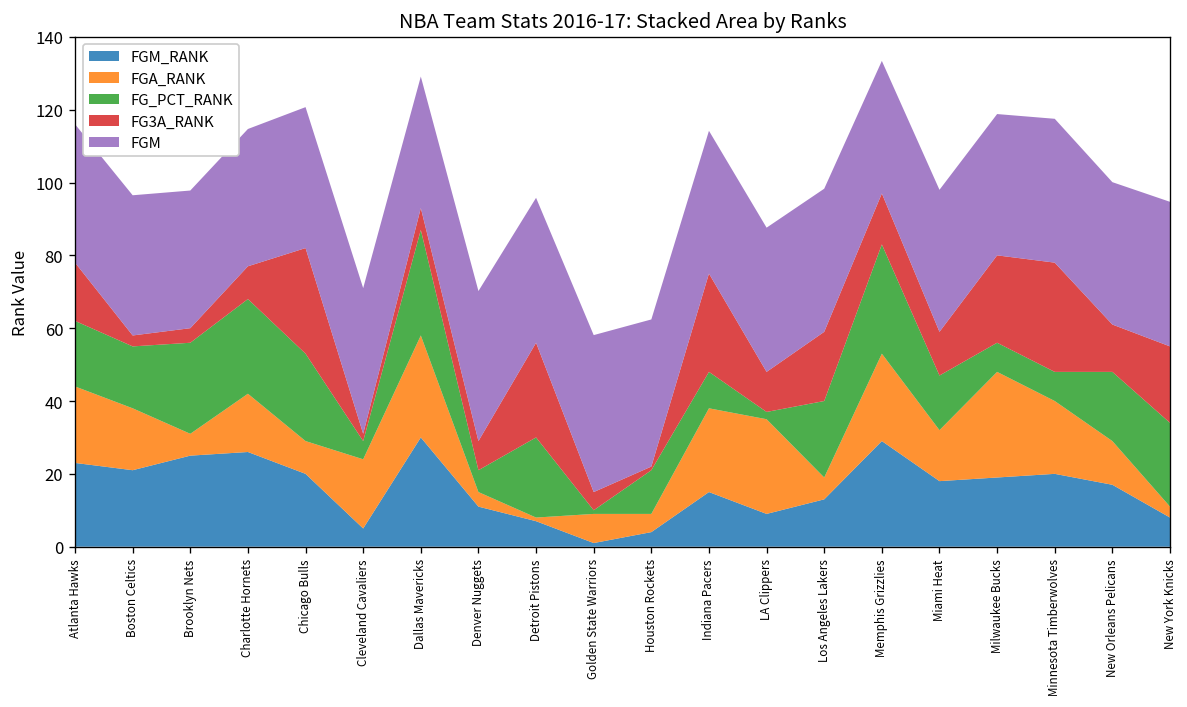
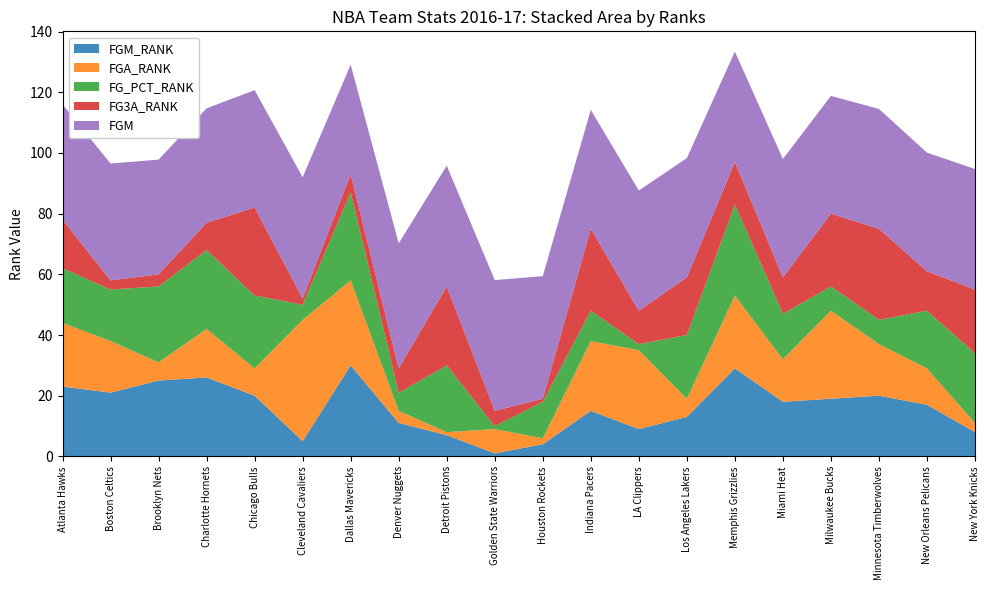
  {
    "FGM_RANK": {
      "Atlanta Hawks": 23,
      "Boston Celtics": 21,
      "Brooklyn Nets": 25,
      "Charlotte Hornets": 26,
      "Chicago Bulls": 20,
      "Cleveland Cavaliers": 5,
      "Dallas Mavericks": 30,
      "Denver Nuggets": 11,
      "Detroit Pistons": 7,
      "Golden State Warriors": 1,
      "Houston Rockets": 4,
      "Indiana Pacers": 15,
      "LA Clippers": 9,
      "Los Angeles Lakers": 13,
      "Memphis Grizzlies": 29,
      "Miami Heat": 18,
      "Milwaukee Bucks": 19,
      "Minnesota Timberwolves": 20,
      "New Orleans Pelicans": 17,
      "New York Knicks": 8
    },
    "FGA_RANK": {
      "Atlanta Hawks": 21,
      "Boston Celtics": 17,
      "Brooklyn Nets": 6,
      "Charlotte Hornets": 16,
      "Chicago Bulls": 9,
-     "Cleveland Cavaliers": 19,
+     "Cleveland Cavaliers": 40,
      "Dallas Mavericks": 28,
      "Denver Nuggets": 4,
      "Detroit Pistons": 1,
      "Golden State Warriors": 8,
-     "Houston Rockets": 5,
+     "Houston Rockets": 2,
      "Indiana Pacers": 23,
      "LA Clippers": 26,
      "Los Angeles Lakers": 6,
      "Memphis Grizzlies": 24,
      "Miami Heat": 14,
      "Milwaukee Bucks": 29,
-     "Minnesota Timberwolves": 20,
+     "Minnesota Timberwolves": 17,
      "New Orleans Pelicans": 12,
      "New York Knicks": 3
    },
    "FG_PCT_RANK": {
      "Atlanta Hawks": 18,
      "Boston Celtics": 17,
      "Brooklyn Nets": 25,
      "Charlotte Hornets": 26,
      "Chicago Bulls": 24,
      "Cleveland Cavaliers": 5,
      "Dallas Mavericks": 29,
      "Denver Nuggets": 6,
      "Detroit Pistons": 22,
      "Golden State Warriors": 1,
      "Houston Rockets": 12,
      "Indiana Pacers": 10,
      "LA Clippers": 2,
      "Los Angeles Lakers": 21,
      "Memphis Grizzlies": 30,
      "Miami Heat": 15,
      "Milwaukee Bucks": 8,
      "Minnesota Timberwolves": 8,
      "New Orleans Pelicans": 19,
      "New York Knicks": 23
    },
    "FG3A_RANK": {
      "Atlanta Hawks": 16,
      "Boston Celtics": 3,
      "Brooklyn Nets": 4,
      "Charlotte Hornets": 9,
      "Chicago Bulls": 29,
      "Cleveland Cavaliers": 2,
      "Dallas Mavericks": 6,
      "Denver Nuggets": 8,
      "Detroit Pistons": 26,
      "Golden State Warriors": 5,
      "Houston Rockets": 1,
      "Indiana Pacers": 27,
      "LA Clippers": 11,
      "Los Angeles Lakers": 19,
      "Memphis Grizzlies": 14,
      "Miami Heat": 12,
      "Milwaukee Bucks": 24,
      "Minnesota Timberwolves": 30,
      "New Orleans Pelicans": 13,
      "New York Knicks": 21
    },
    "FGM": {
      "Atlanta Hawks": 38,
      "Boston Celtics": 39,
      "Brooklyn Nets": 38,
      "Charlotte Hornets": 38,
      "Chicago Bulls": 39,
      "Cleveland Cavaliers": 40,
      "Dallas Mavericks": 36,
      "Denver Nuggets": 41,
      "Detroit Pistons": 40,
      "Golden State Warriors": 43,
      "Houston Rockets": 40,
      "Indiana Pacers": 39,
      "LA Clippers": 40,
      "Los Angeles Lakers": 39,
      "Memphis Grizzlies": 36,
      "Miami Heat": 39,
      "Milwaukee Bucks": 39,
      "Minnesota Timberwolves": 40,
      "New Orleans Pelicans": 39,
      "New York Knicks": 40
    }
  }
